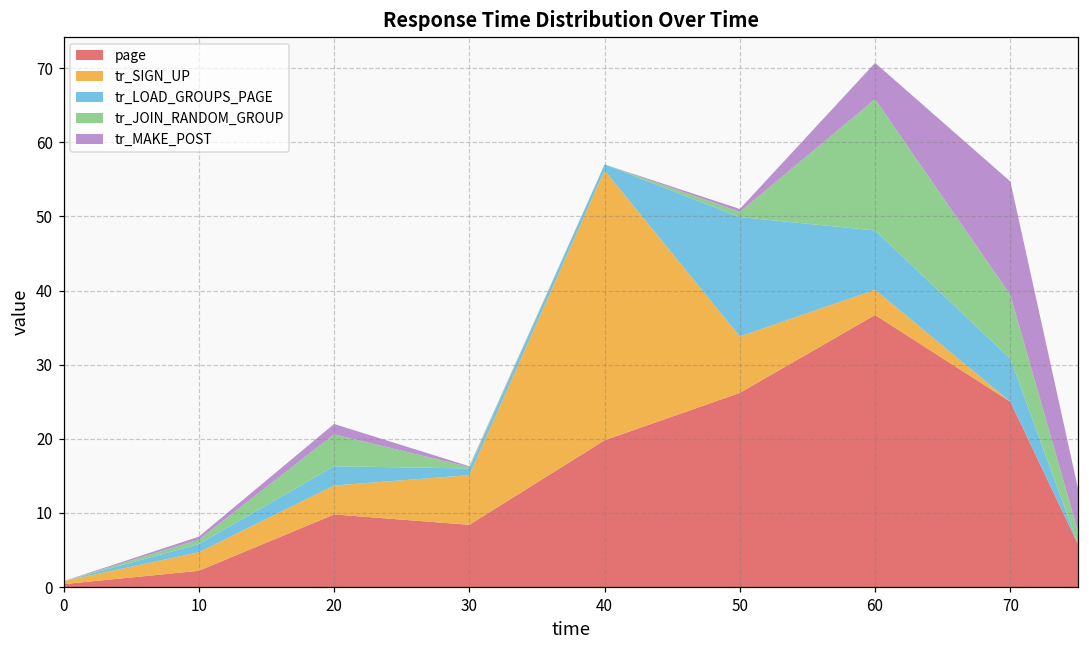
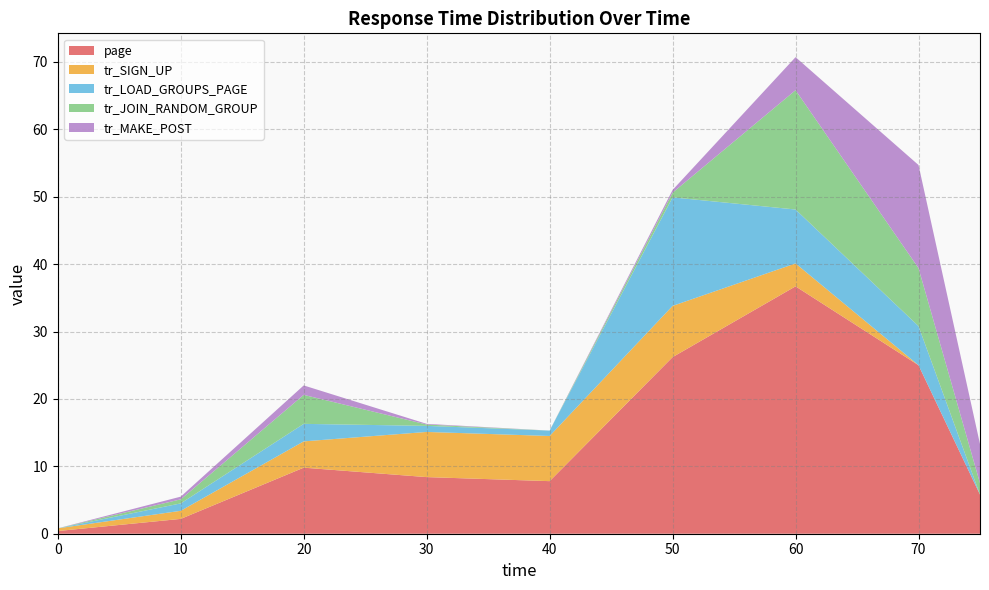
  {
    "page": {
      "0": 0,
      "10": 2,
      "20": 10,
      "30": 8,
-     "40": 20,
+     "40": 8,
      "50": 26,
      "60": 37
    },
    "tr_SIGN_UP": {
-     "10": 3,
+     "10": 1,
      "20": 4,
      "30": 7,
-     "40": 36,
+     "40": 7,
      "50": 8,
      "60": 3
    },
    "tr_LOAD_GROUPS_PAGE": {
      "10": 1,
      "20": 3,
      "50": 16,
      "60": 8,
      "70": 6
    },
    "tr_JOIN_RANDOM_GROUP": {
      "10": 1,
      "20": 4,
      "50": 1,
      "60": 18,
      "70": 9
    },
    "tr_MAKE_POST": {
      "10": 0,
      "20": 1,
      "50": 0,
      "60": 5,
      "70": 15
    }
  }
